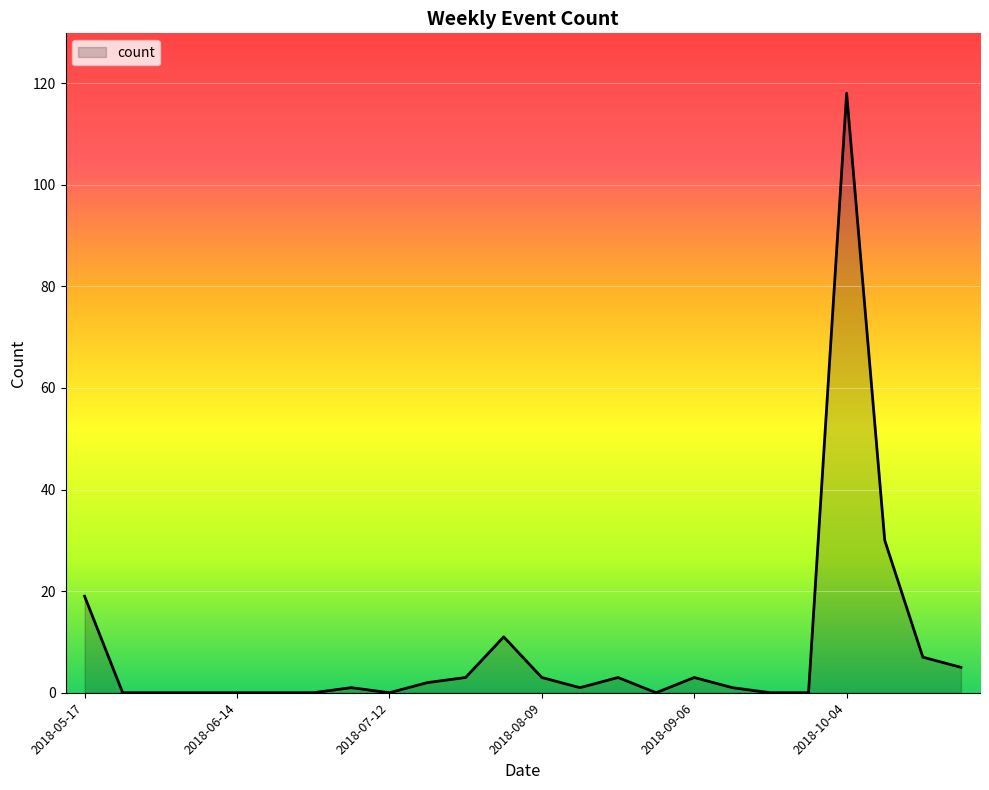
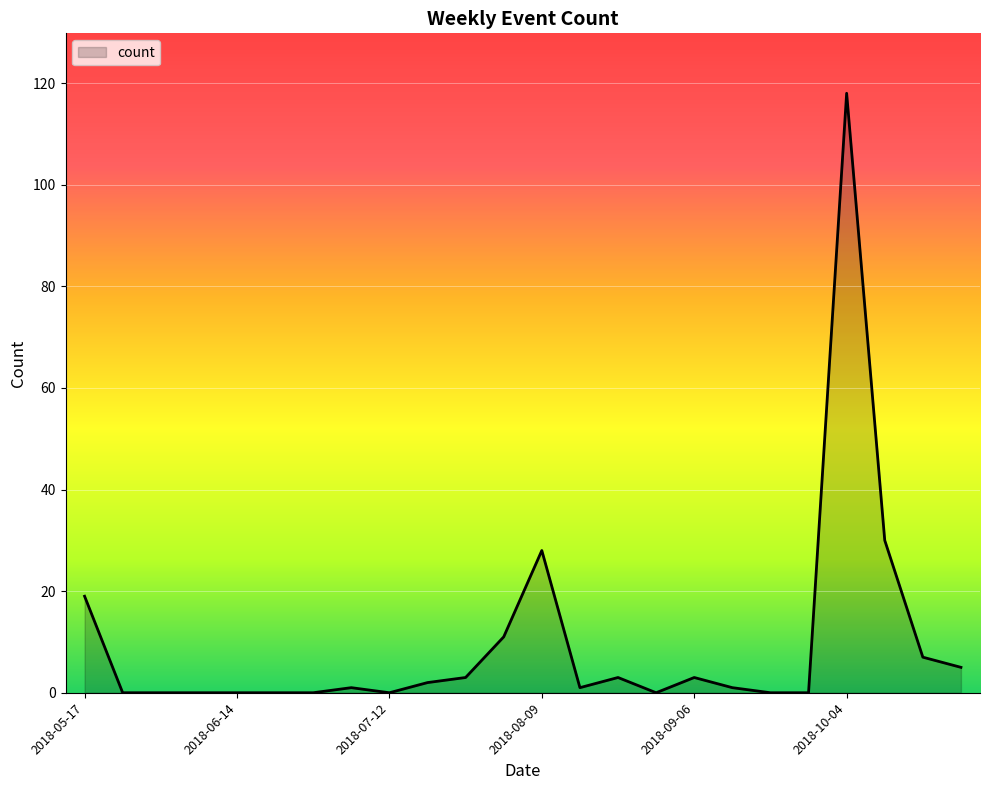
  {
    "2018-05-17": 19,
    "2018-06-14": 0,
    "2018-07-12": 0,
-   "2018-08-09": 3,
+   "2018-08-09": 28,
    "2018-09-06": 3,
    "2018-10-04": 118
  }
